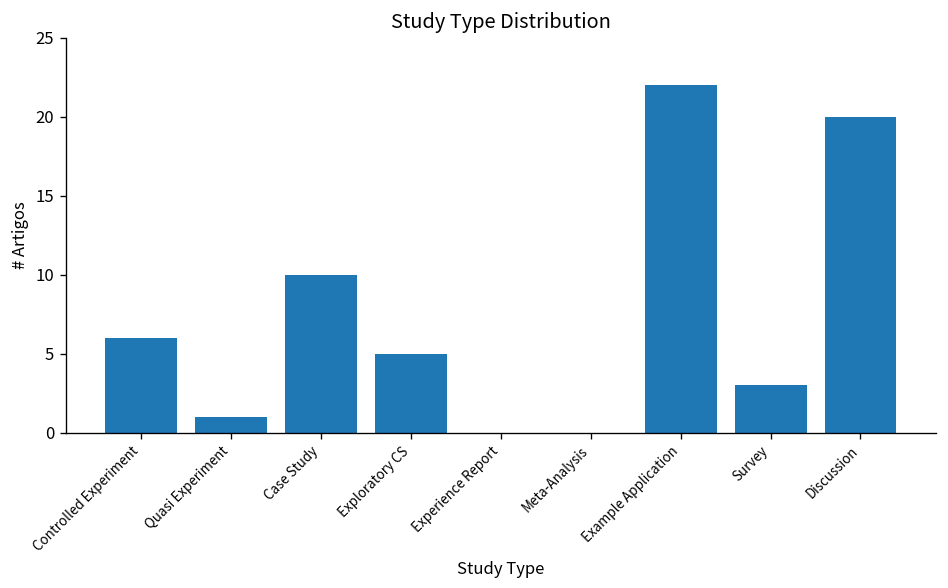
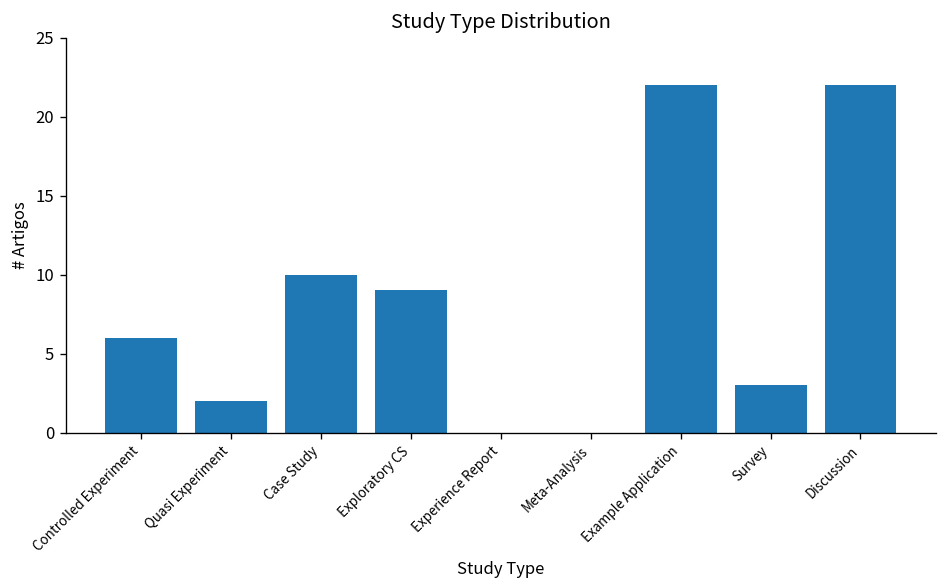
  {
    "Controlled Experiment": 6,
-   "Quasi Experiment": 1,
+   "Quasi Experiment": 2,
    "Case Study": 10,
-   "Exploratory CS": 5,
+   "Exploratory CS": 9,
    "Experience Report": 0,
    "Meta-Analysis": 0,
    "Example Application": 22,
    "Survey": 3,
-   "Discussion": 20
+   "Discussion": 22
  }
